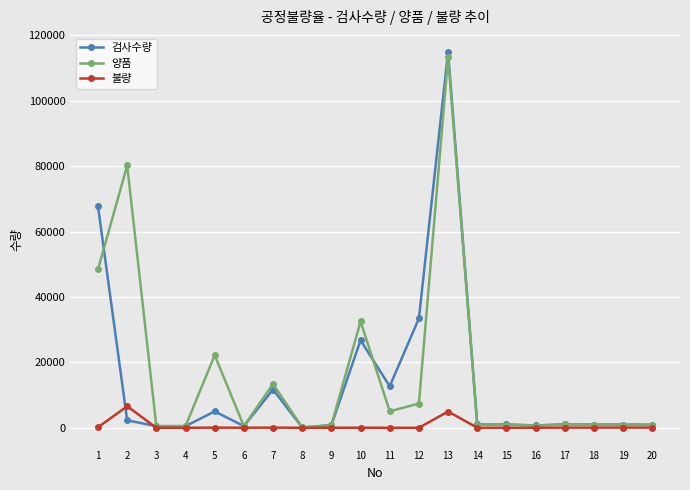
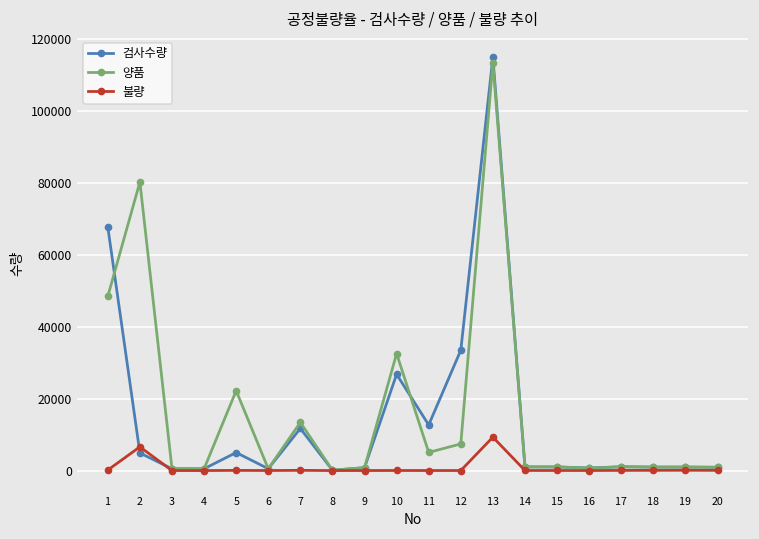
  {
    "검사수량": {
      "1": 68000,
-     "2": 2000,
+     "2": 5000,
      "5": 5000,
      "7": 12000,
      "10": 27000,
      "11": 13000,
      "12": 33000,
      "13": 115000
    },
    "양품": {
      "1": 48000,
      "2": 80000,
      "5": 22000,
      "7": 13000,
      "10": 33000,
      "11": 5000,
      "12": 7000,
      "13": 113000
    },
    "불량": {
      "1": 0,
      "2": 7000,
      "5": 0,
      "7": 0,
      "9": 0,
      "10": 0,
      "11": 0,
      "12": 0,
-     "13": 5000,
+     "13": 9000,
      "14": 0,
      "15": 0,
      "17": 0,
      "18": 0,
      "19": 0,
      "20": 0
    }
  }
